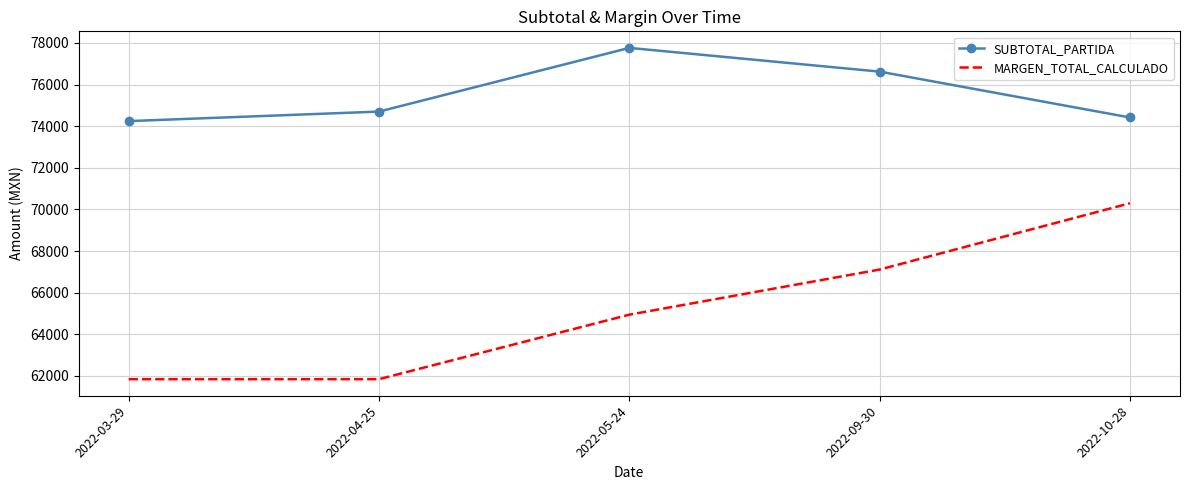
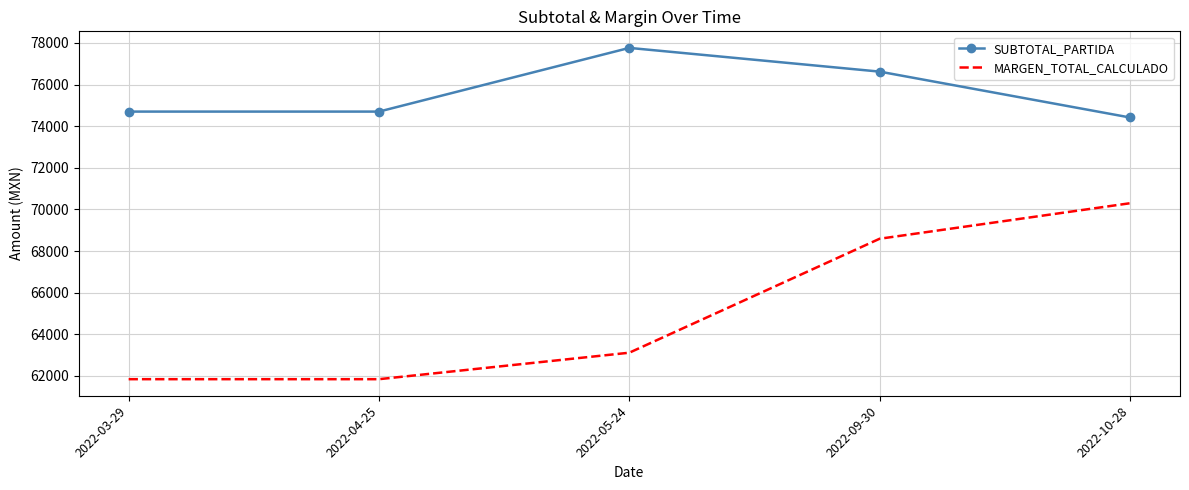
  {
    "SUBTOTAL_PARTIDA": {
-     "2022-03-29": 74200,
+     "2022-03-29": 74700,
      "2022-04-25": 74700,
      "2022-05-24": 77800,
      "2022-09-30": 76600,
      "2022-10-28": 74400
    },
    "MARGEN_TOTAL_CALCULADO": {
      "2022-03-29": 61800,
      "2022-04-25": 61800,
-     "2022-05-24": 64900,
-     "2022-09-30": 67100,
+     "2022-05-24": 63100,
+     "2022-09-30": 68600,
      "2022-10-28": 70300
    }
  }
